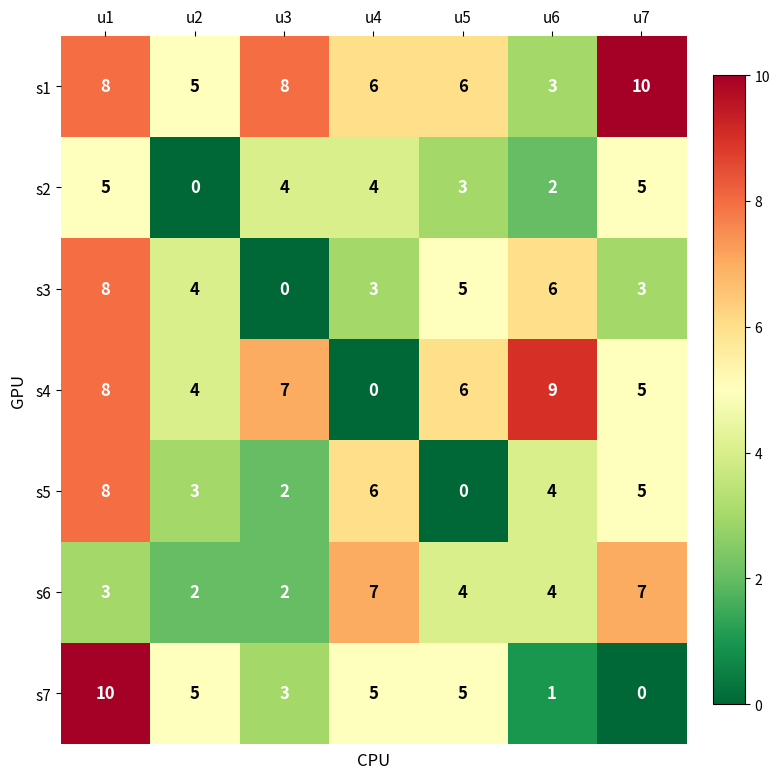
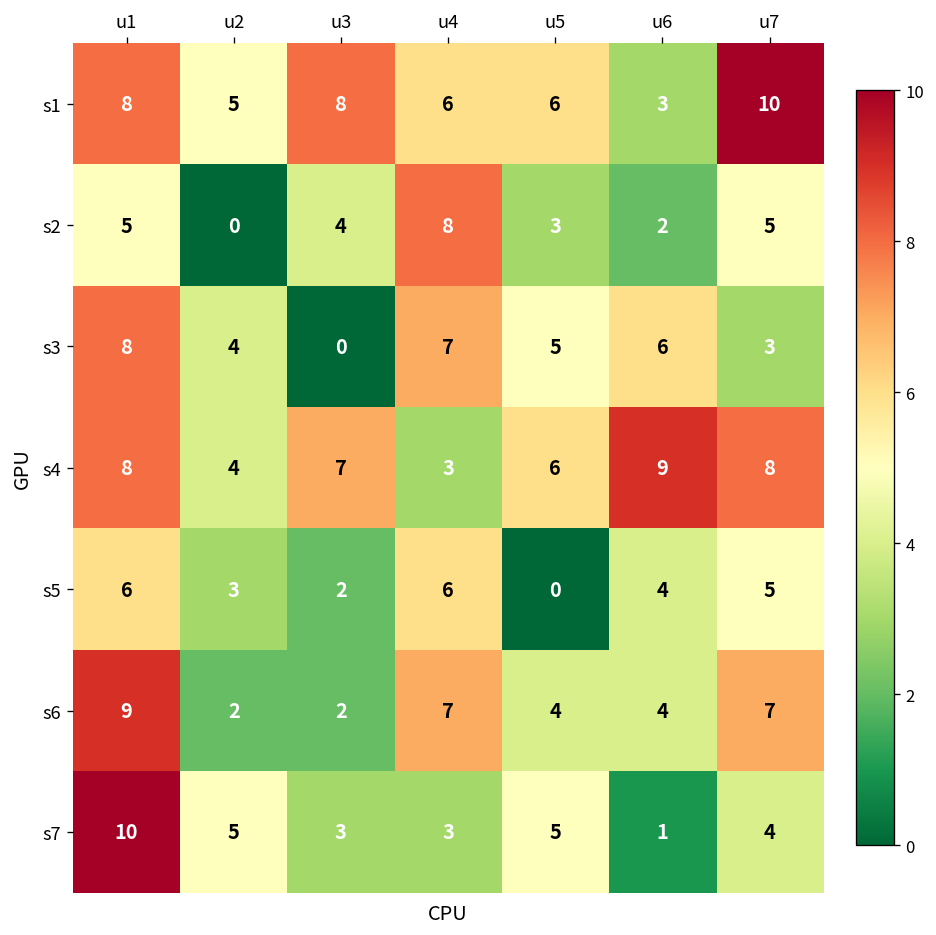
  {
    "s1": {
      "u1": 8,
      "u2": 5,
      "u3": 8,
      "u4": 6,
      "u5": 6,
      "u6": 3,
      "u7": 10
    },
    "s2": {
      "u1": 5,
      "u2": 0,
      "u3": 4,
-     "u4": 4,
+     "u4": 8,
      "u5": 3,
      "u6": 2,
      "u7": 5
    },
    "s3": {
      "u1": 8,
      "u2": 4,
      "u3": 0,
-     "u4": 3,
+     "u4": 7,
      "u5": 5,
      "u6": 6,
      "u7": 3
    },
    "s4": {
      "u1": 8,
      "u2": 4,
      "u3": 7,
-     "u4": 0,
+     "u4": 3,
      "u5": 6,
      "u6": 9,
-     "u7": 5
+     "u7": 8
    },
    "s5": {
-     "u1": 8,
+     "u1": 6,
      "u2": 3,
      "u3": 2,
      "u4": 6,
      "u5": 0,
      "u6": 4,
      "u7": 5
    },
    "s6": {
-     "u1": 3,
+     "u1": 9,
      "u2": 2,
      "u3": 2,
      "u4": 7,
      "u5": 4,
      "u6": 4,
      "u7": 7
    },
    "s7": {
      "u1": 10,
      "u2": 5,
      "u3": 3,
-     "u4": 5,
+     "u4": 3,
      "u5": 5,
      "u6": 1,
-     "u7": 0
+     "u7": 4
    }
  }
